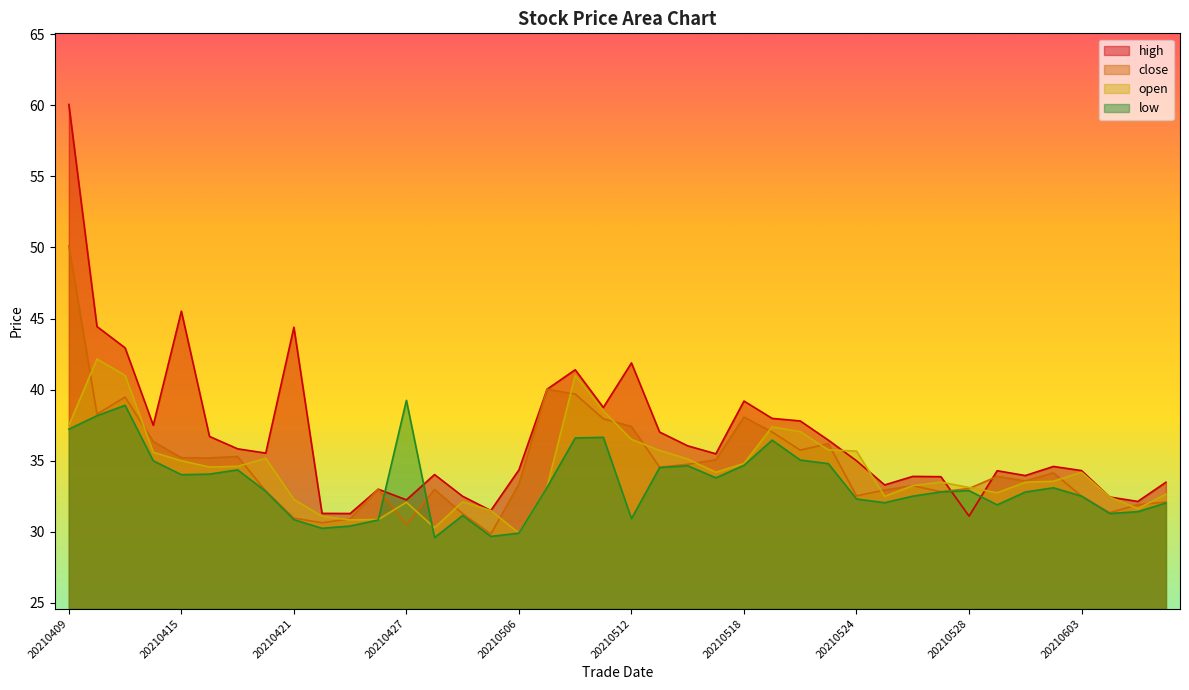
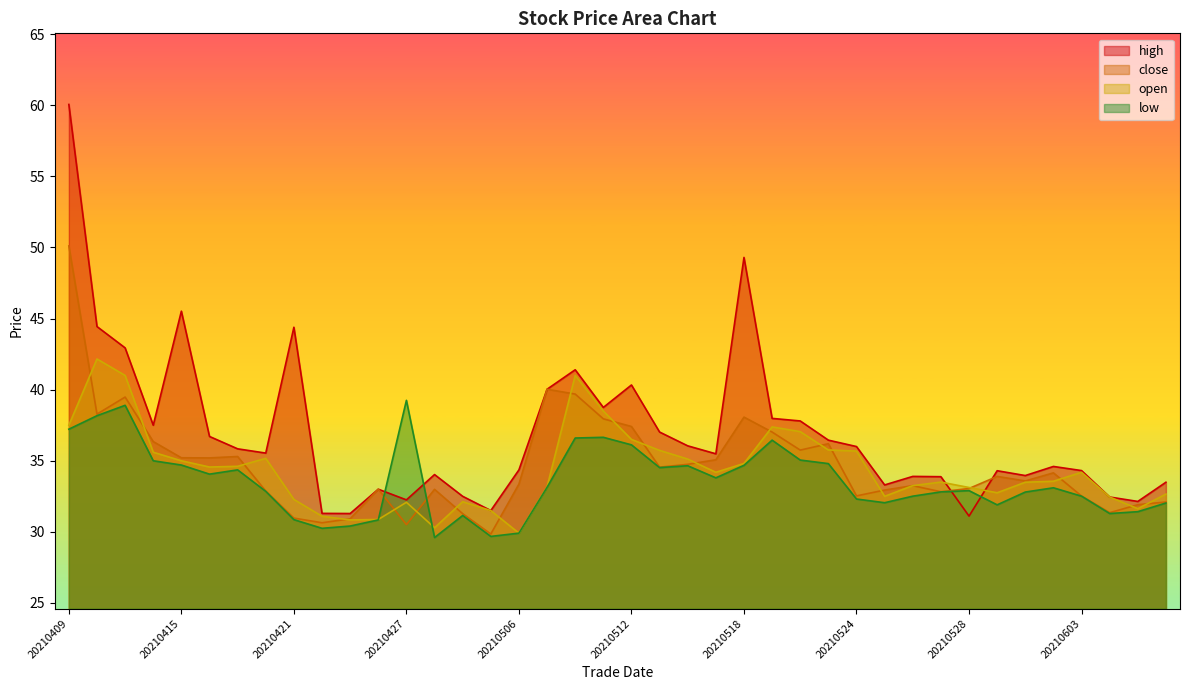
  {
    "high": {
      "20210409": 60.1,
      "20210415": 45.5,
      "20210421": 44.4,
      "20210506": 34.4,
-     "20210512": 41.9,
-     "20210518": 39.2,
-     "20210524": 35,
+     "20210512": 40.3,
+     "20210518": 49.3,
+     "20210524": 36,
      "20210528": 31.1
    },
    "low": {
      "20210409": 37.2,
-     "20210415": 34.0,
+     "20210415": 34.7,
      "20210427": 39.3,
-     "20210512": 30.9,
+     "20210512": 36.1,
      "20210524": 32.3
    }
  }
